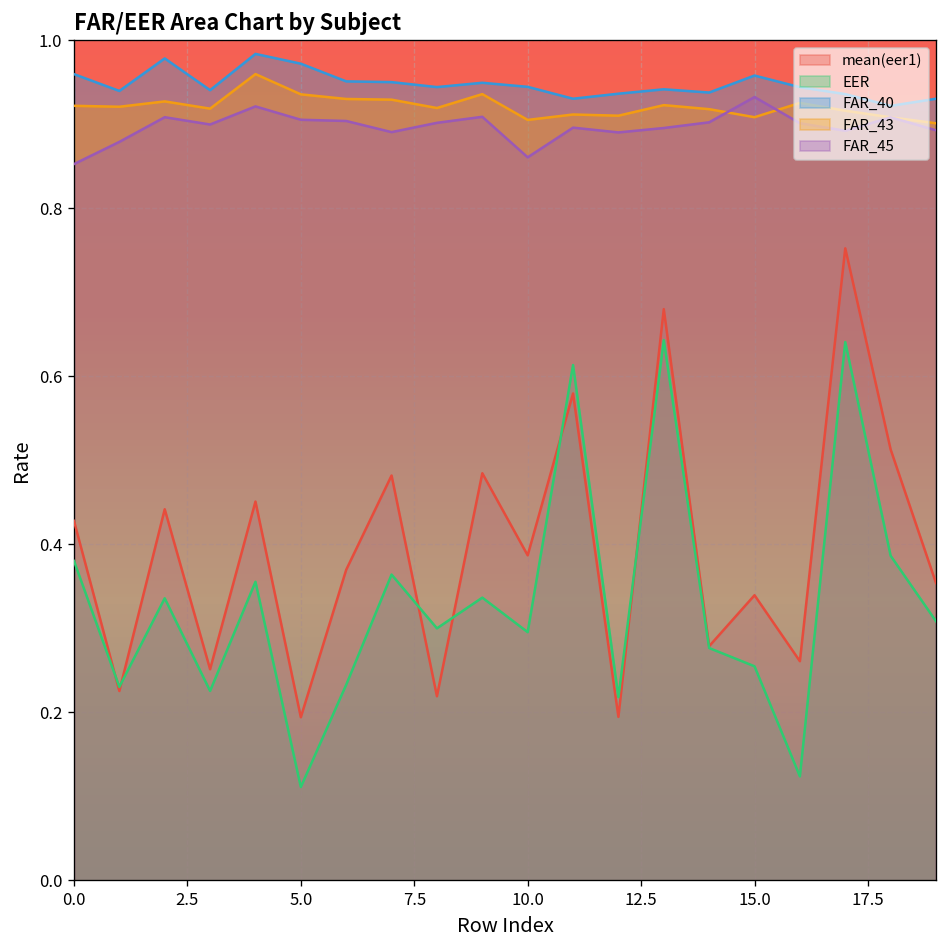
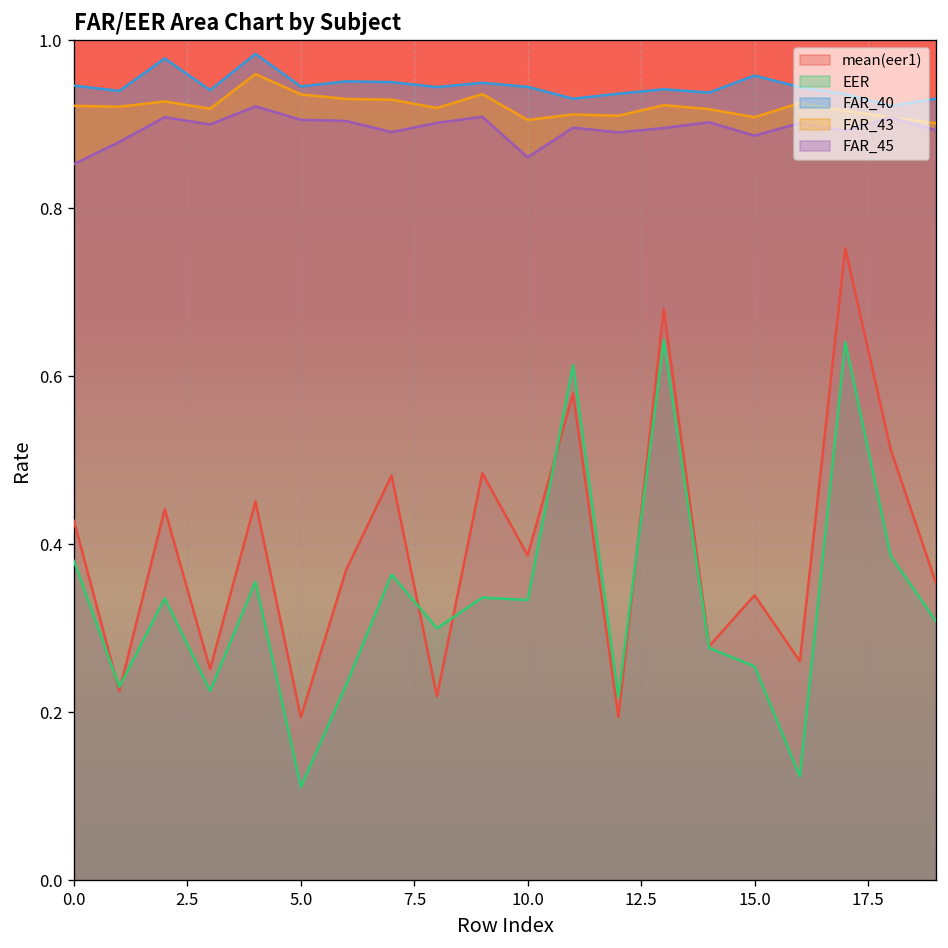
  {
    "EER": {
      "0.0": 0.38,
      "5.0": 0.11,
-     "10.0": 0.30,
+     "10.0": 0.33,
      "15.0": 0.25
    },
    "FAR_40": {
-     "0.0": 0.96,
-     "5.0": 0.97,
+     "0.0": 0.95,
+     "5.0": 0.94,
      "10.0": 0.94,
      "15.0": 0.96
    },
    "FAR_45": {
      "0.0": 0.85,
      "5.0": 0.91,
      "10.0": 0.86,
-     "15.0": 0.93
+     "15.0": 0.89
    }
  }
